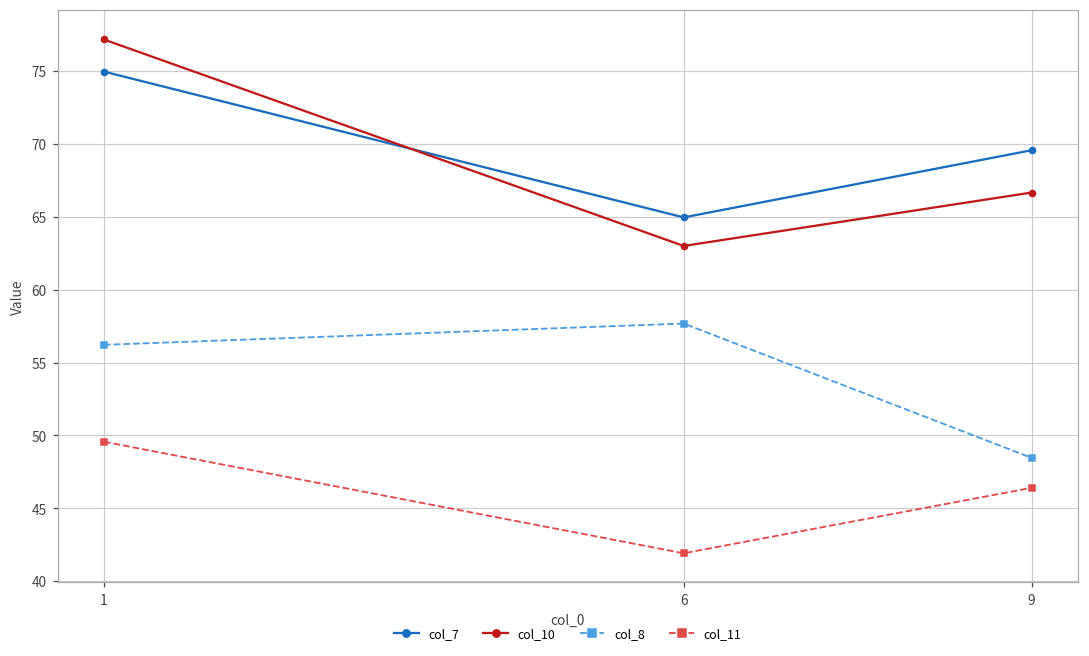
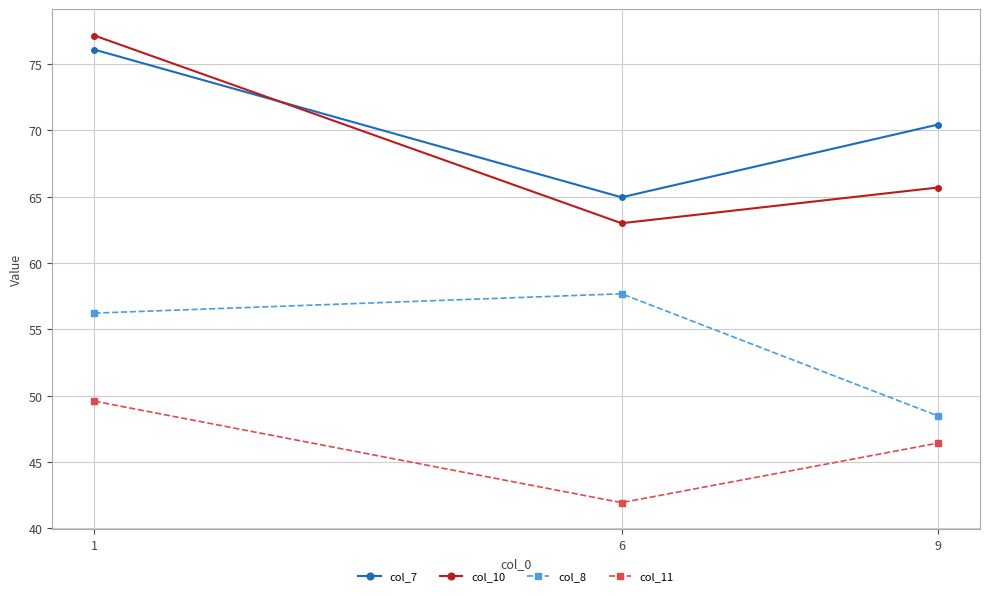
  {
    "col_7": {
-     "1": 75.0,
+     "1": 76.1,
      "6": 65.0,
-     "9": 69.6
+     "9": 70.4
    },
    "col_10": {
      "1": 77.2,
      "6": 63.0,
-     "9": 66.7
+     "9": 65.7
    },
    "col_8": {
      "1": 56.2,
      "6": 57.7,
      "9": 48.5
    },
    "col_11": {
      "1": 49.6,
      "6": 41.9,
      "9": 46.4
    }
  }
